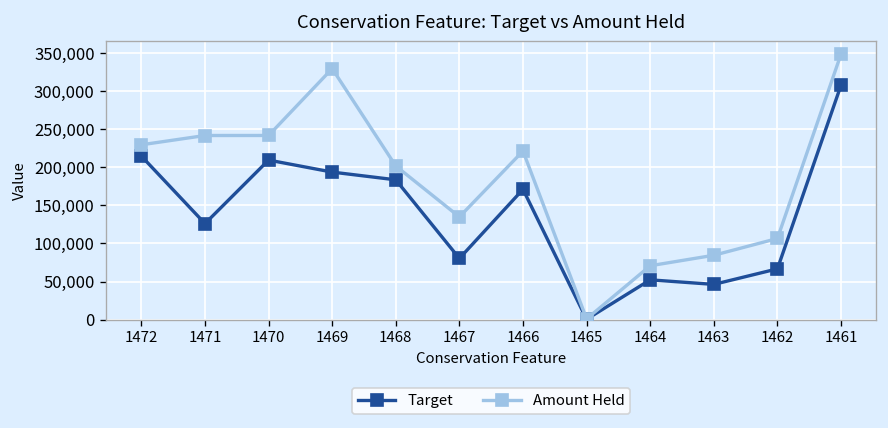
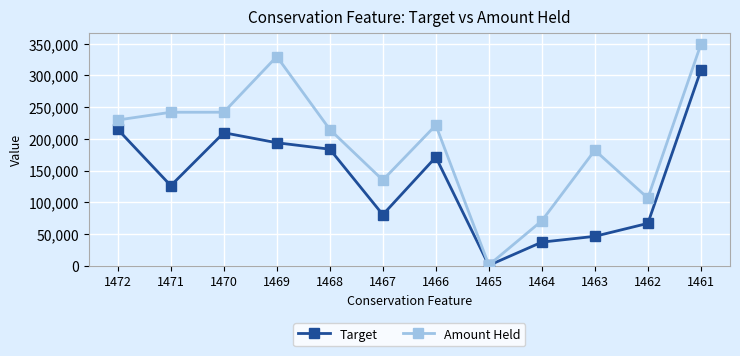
  {
    "Target": {
      "1472": "210,000",
      "1471": "130,000",
      "1470": "210,000",
      "1469": "190,000",
      "1468": "180,000",
      "1467": "80,000",
      "1466": "170,000",
-     "1464": "50,000",
+     "1464": "40,000",
      "1463": "50,000",
      "1462": "70,000",
      "1461": "310,000"
    },
    "Amount Held": {
      "1472": "230,000",
      "1471": "240,000",
      "1470": "240,000",
      "1469": "330,000",
-     "1468": "200,000",
+     "1468": "210,000",
      "1467": "130,000",
      "1466": "220,000",
      "1464": "70,000",
-     "1463": "80,000",
+     "1463": "180,000",
      "1462": "110,000",
      "1461": "350,000"
    }
  }
